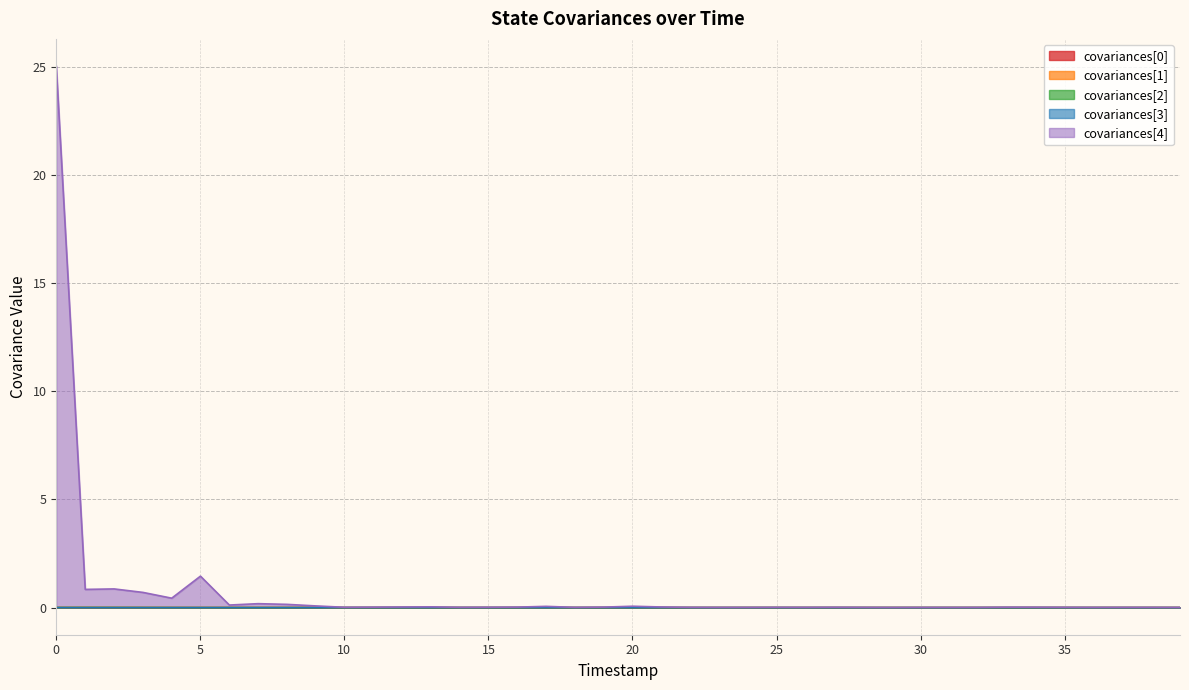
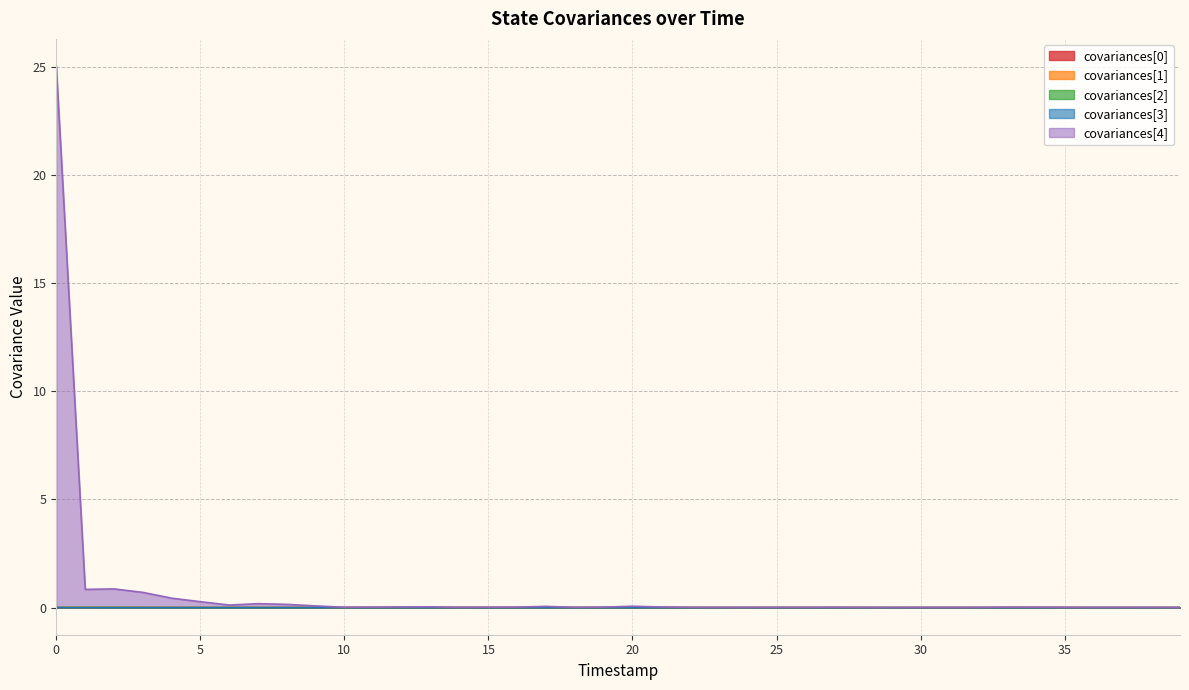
  {
    "covariances[3]": {
      "0": 0.0,
      "5": 0.0
    },
    "covariances[4]": {
      "0": 25.0,
-     "5": 1.5
+     "5": 0.3
    }
  }
